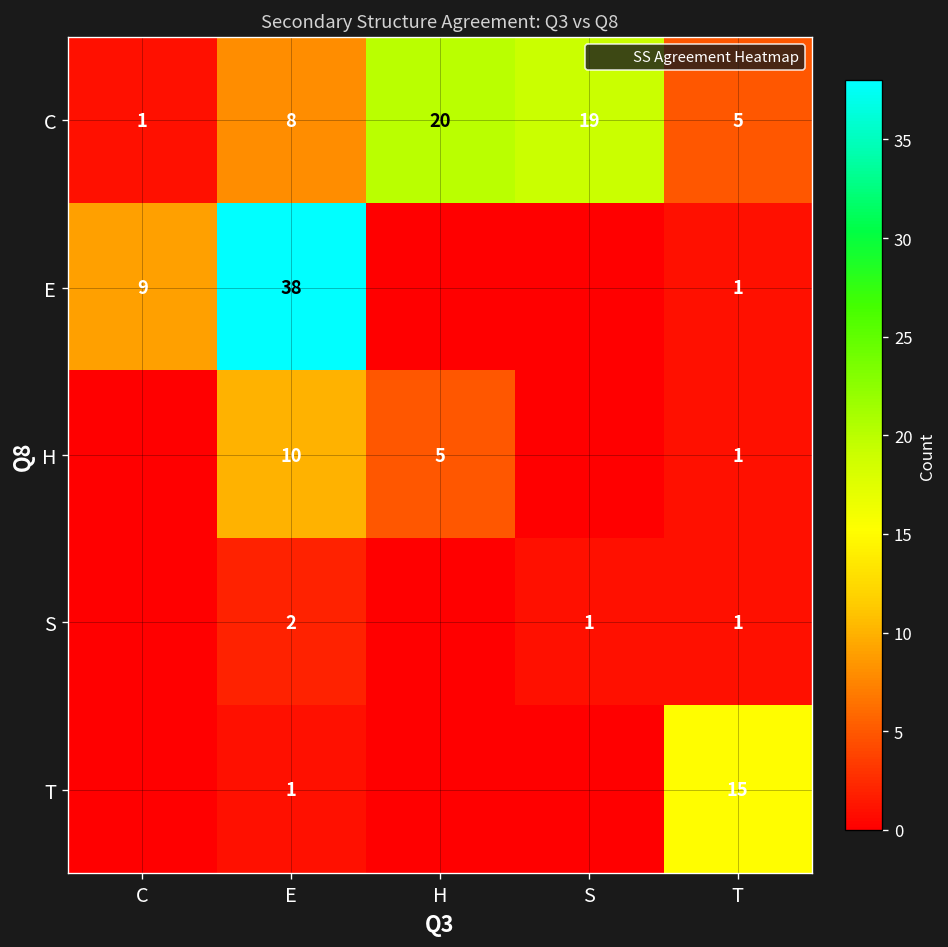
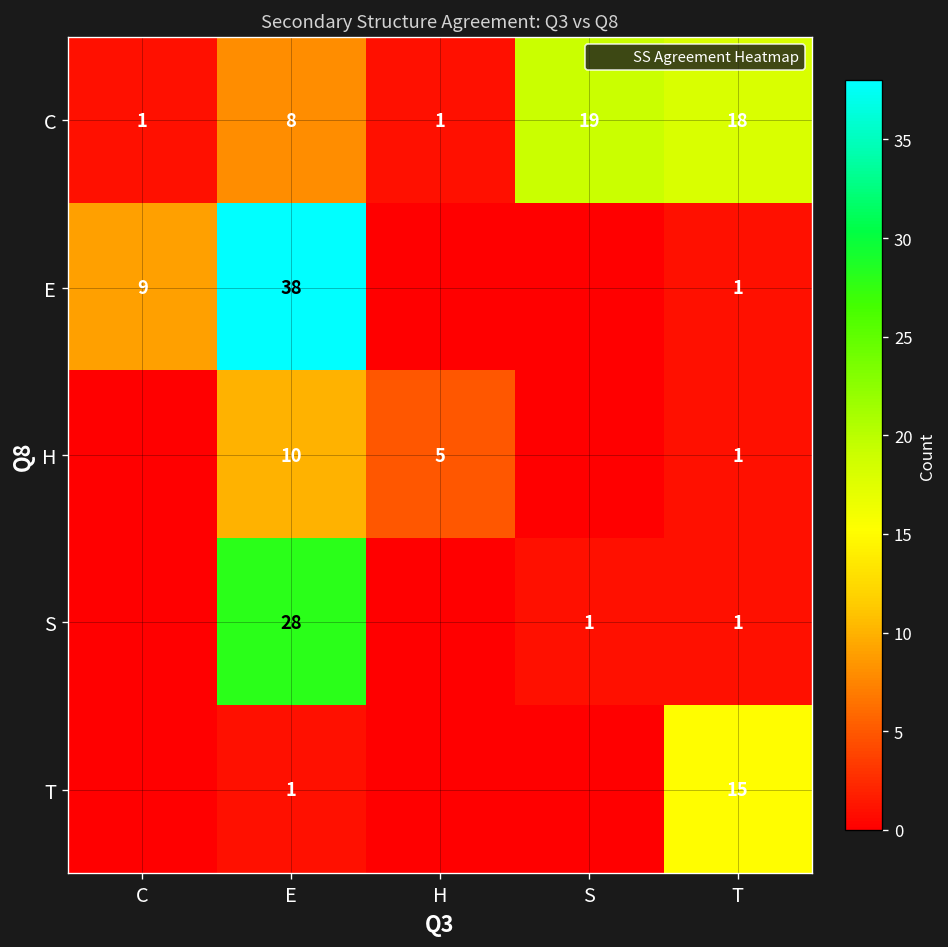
  {
    "C": {
      "C": 1,
      "E": 8,
-     "H": 20,
+     "H": 1,
      "S": 19,
-     "T": 5
+     "T": 18
    },
    "E": {
      "C": 9,
      "E": 38,
      "T": 1
    },
    "H": {
      "E": 10,
      "H": 5,
      "T": 1
    },
    "S": {
-     "E": 2,
+     "E": 28,
      "S": 1,
      "T": 1
    },
    "T": {
      "E": 1,
      "T": 15
    }
  }
